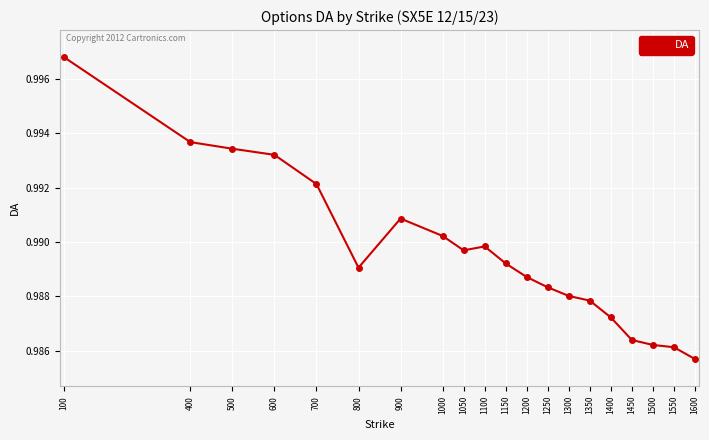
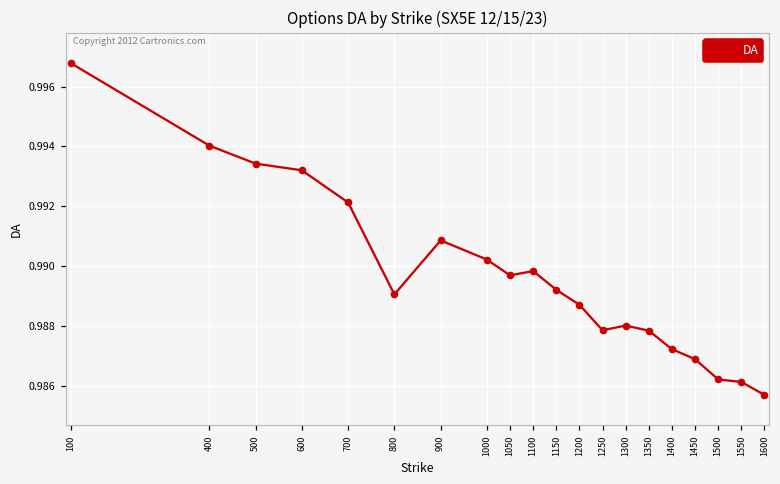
  {
-   "400": 0.9937,
+   "400": 0.9940,
    "500": 0.9934,
    "600": 0.9932,
    "700": 0.9921,
    "800": 0.9891,
    "900": 0.9909,
    "1000": 0.9902,
    "1050": 0.9897,
    "1100": 0.9898,
    "1150": 0.9892,
    "1200": 0.9887,
-   "1250": 0.9883,
+   "1250": 0.9879,
    "1300": 0.9880,
    "1350": 0.9878,
    "1400": 0.9872,
-   "1450": 0.9864,
+   "1450": 0.9869,
    "1500": 0.9862,
    "1550": 0.9861,
    "1600": 0.9857
  }
